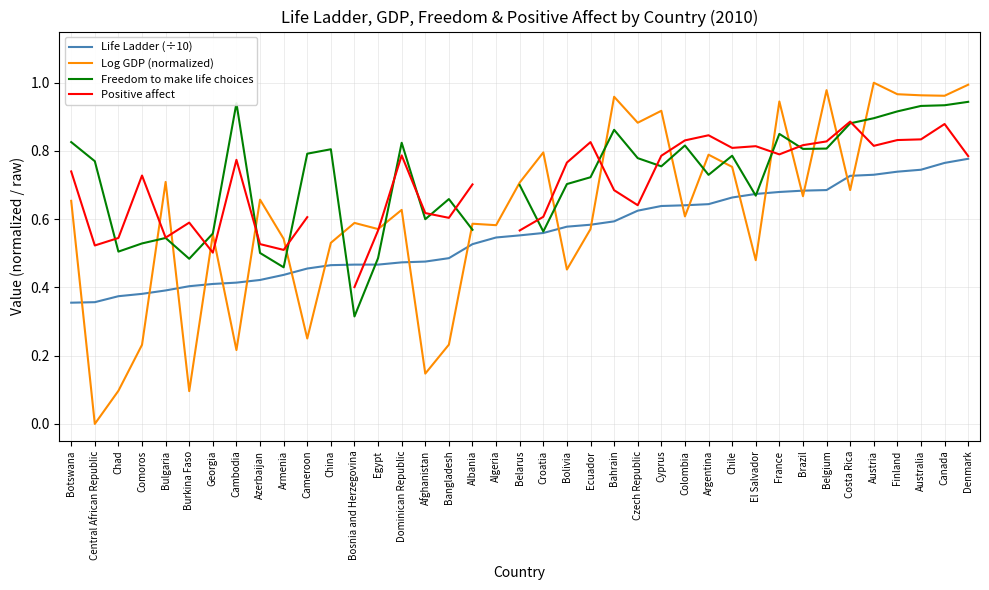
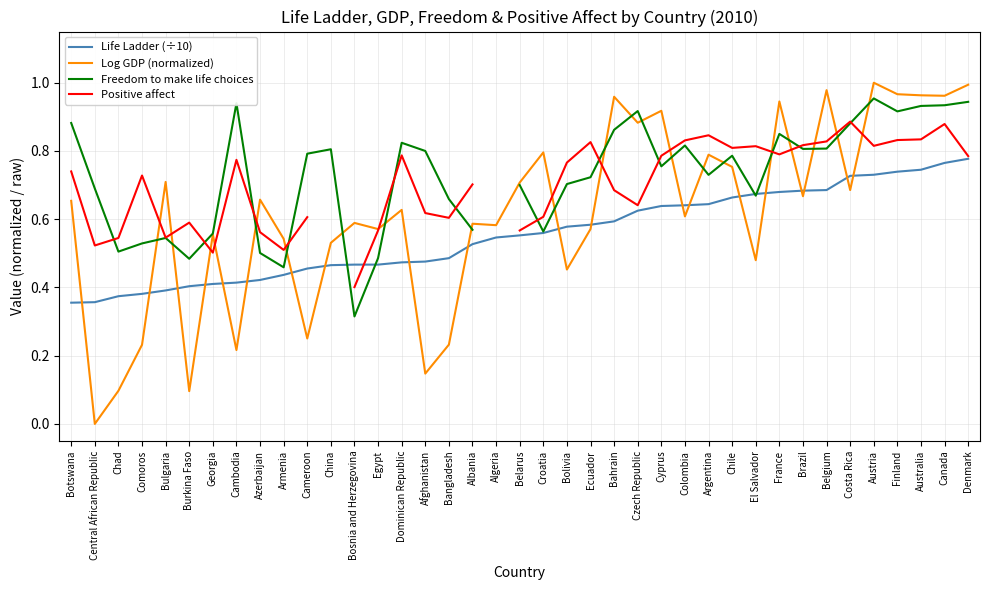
  {
    "Life Ladder (÷10)": {
      "Botswana": 0.36,
      "Central African Republic": 0.36,
      "Chad": 0.37,
      "Comoros": 0.38,
      "Bulgaria": 0.39,
      "Burkina Faso": 0.40,
      "Georgia": 0.41,
      "Cambodia": 0.41,
      "Azerbaijan": 0.42,
      "Armenia": 0.44,
      "Cameroon": 0.46,
      "China": 0.47,
      "Bosnia and Herzegovina": 0.47,
      "Egypt": 0.47,
      "Dominican Republic": 0.47,
      "Afghanistan": 0.48,
      "Bangladesh": 0.49,
      "Albania": 0.53,
      "Algeria": 0.55,
      "Belarus": 0.55,
      "Bolivia": 0.58,
      "Ecuador": 0.58,
      "Bahrain": 0.59,
      "Czech Republic": 0.63,
      "Cyprus": 0.64,
      "Colombia": 0.64,
      "Argentina": 0.64,
      "Chile": 0.66,
      "France": 0.68,
      "Brazil": 0.68,
      "Belgium": 0.69,
      "Costa Rica": 0.73,
      "Austria": 0.73,
      "Finland": 0.74,
      "Australia": 0.75,
      "Canada": 0.77,
      "Denmark": 0.78
    },
    "Log GDP (normalized)": {
      "Botswana": 0.65,
      "Central African Republic": 0.00,
      "Chad": 0.10,
      "Comoros": 0.23,
      "Bulgaria": 0.71,
      "Burkina Faso": 0.10,
      "Cambodia": 0.22,
      "Azerbaijan": 0.66,
      "Armenia": 0.54,
      "Cameroon": 0.25,
      "China": 0.53,
      "Bosnia and Herzegovina": 0.59,
      "Dominican Republic": 0.63,
      "Afghanistan": 0.15,
      "Bangladesh": 0.23,
      "Albania": 0.59,
      "Algeria": 0.58,
      "Croatia": 0.80,
      "Bolivia": 0.45,
      "Ecuador": 0.57,
      "Bahrain": 0.96,
      "Czech Republic": 0.88,
      "Cyprus": 0.92,
      "Colombia": 0.61,
      "Argentina": 0.79,
      "Chile": 0.75,
      "El Salvador": 0.48,
      "France": 0.95,
      "Brazil": 0.67,
      "Belgium": 0.98,
      "Costa Rica": 0.69,
      "Austria": 1.00,
      "Finland": 0.97,
      "Australia": 0.96,
      "Canada": 0.96,
      "Denmark": 0.99
    },
    "Freedom to make life choices": {
-     "Botswana": 0.83,
-     "Central African Republic": 0.77,
+     "Botswana": 0.88,
+     "Central African Republic": 0.69,
      "Chad": 0.51,
      "Comoros": 0.53,
      "Burkina Faso": 0.48,
      "Azerbaijan": 0.50,
      "Armenia": 0.46,
      "Cameroon": 0.79,
      "China": 0.81,
      "Bosnia and Herzegovina": 0.32,
      "Egypt": 0.49,
      "Dominican Republic": 0.82,
-     "Afghanistan": 0.6,
+     "Afghanistan": 0.8,
      "Bangladesh": 0.66,
      "Albania": 0.57,
      "Bolivia": 0.70,
      "Ecuador": 0.72,
      "Bahrain": 0.86,
-     "Czech Republic": 0.78,
+     "Czech Republic": 0.92,
      "Cyprus": 0.76,
      "Colombia": 0.82,
      "Argentina": 0.73,
      "Chile": 0.79,
      "France": 0.85,
      "Brazil": 0.81,
      "Belgium": 0.81,
-     "Austria": 0.90,
+     "Austria": 0.95,
      "Finland": 0.92,
      "Australia": 0.93,
      "Canada": 0.93,
      "Denmark": 0.94
    },
    "Positive affect": {
      "Botswana": 0.74,
      "Central African Republic": 0.52,
      "Chad": 0.55,
      "Comoros": 0.73,
      "Burkina Faso": 0.59,
      "Georgia": 0.50,
      "Cambodia": 0.77,
-     "Azerbaijan": 0.53,
+     "Azerbaijan": 0.56,
      "Armenia": 0.51,
      "Cameroon": 0.61,
      "Bosnia and Herzegovina": 0.40,
      "Dominican Republic": 0.79,
      "Afghanistan": 0.62,
      "Bangladesh": 0.60,
      "Albania": 0.70,
      "Belarus": 0.57,
      "Croatia": 0.61,
      "Bolivia": 0.77,
      "Ecuador": 0.83,
      "Bahrain": 0.69,
      "Czech Republic": 0.64,
      "Cyprus": 0.79,
      "Colombia": 0.83,
      "Argentina": 0.85,
      "Chile": 0.81,
      "El Salvador": 0.81,
      "France": 0.79,
      "Brazil": 0.82,
      "Belgium": 0.83,
      "Austria": 0.82,
      "Finland": 0.83,
      "Australia": 0.83,
      "Canada": 0.88,
      "Denmark": 0.79
    }
  }
